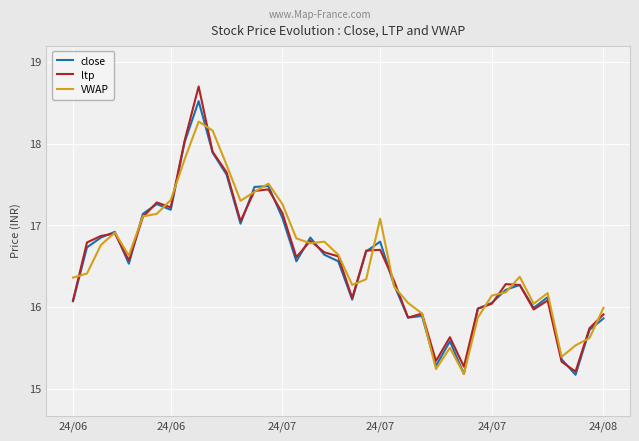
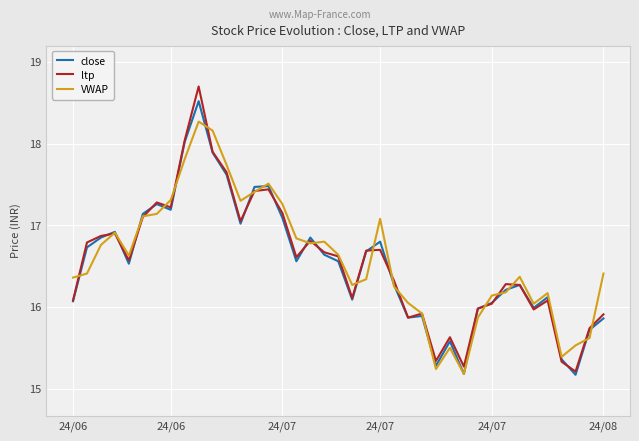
  {
    "close": {
      "24/08": 15.9
    },
    "ltp": {
      "24/08": 15.9
    },
    "VWAP": {
-     "24/08": 16.0
+     "24/08": 16.4
    }
  }
